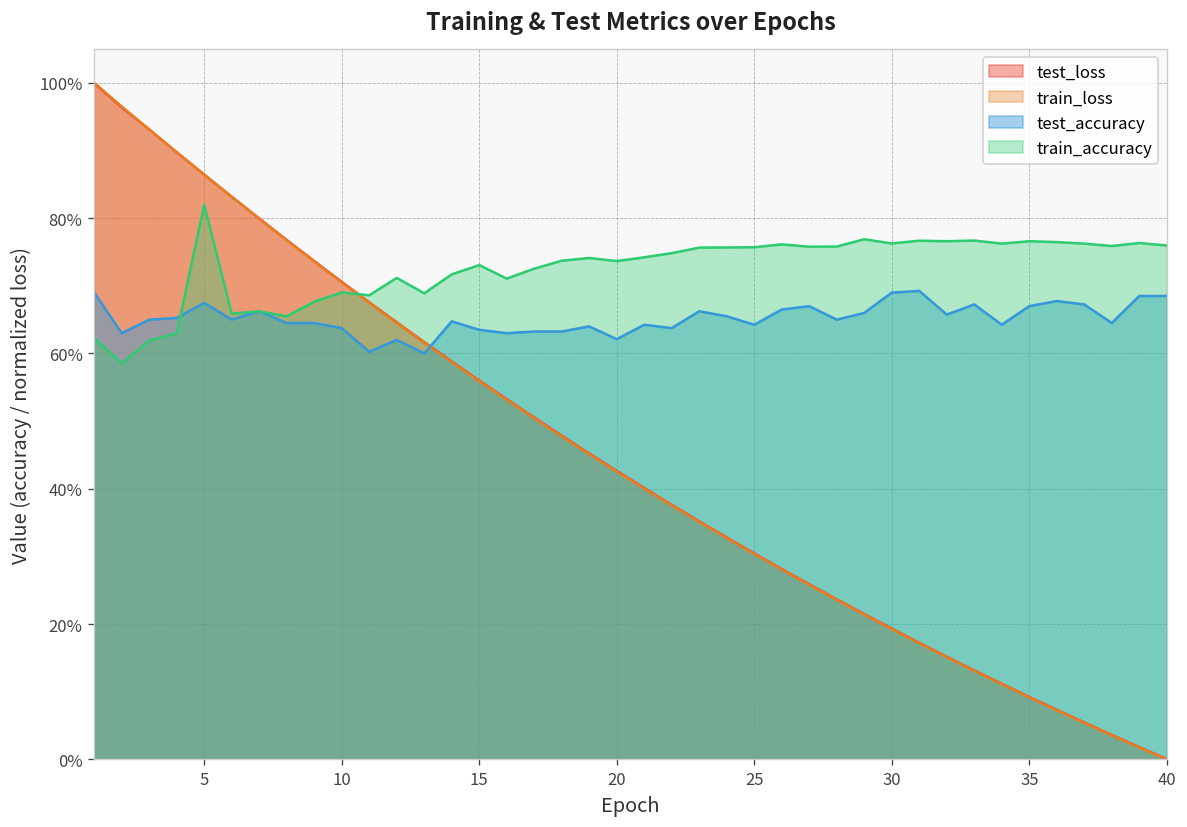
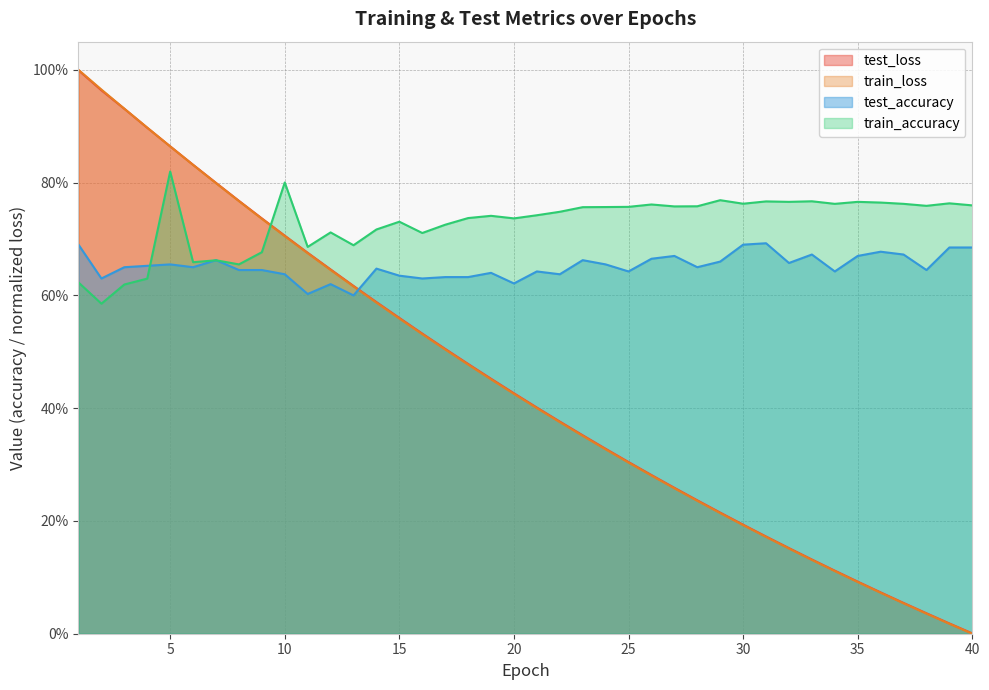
  {
    "test_accuracy": {
-     "5": "67%",
+     "5": "66%",
      "10": "64%",
      "15": "64%",
      "20": "62%",
      "25": "64%",
      "30": "69%",
      "35": "67%",
      "40": "69%"
    },
    "train_accuracy": {
      "5": "82%",
-     "10": "69%",
+     "10": "80%",
      "15": "73%",
      "20": "74%",
      "25": "76%",
      "30": "76%",
      "35": "77%",
      "40": "76%"
    }
  }
